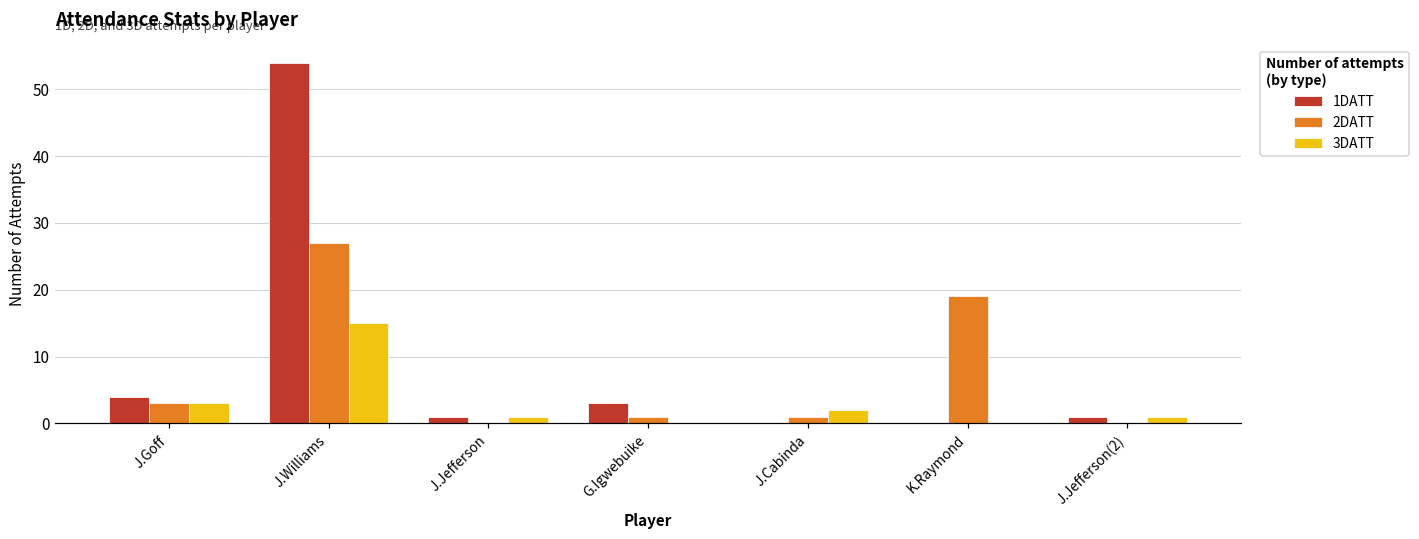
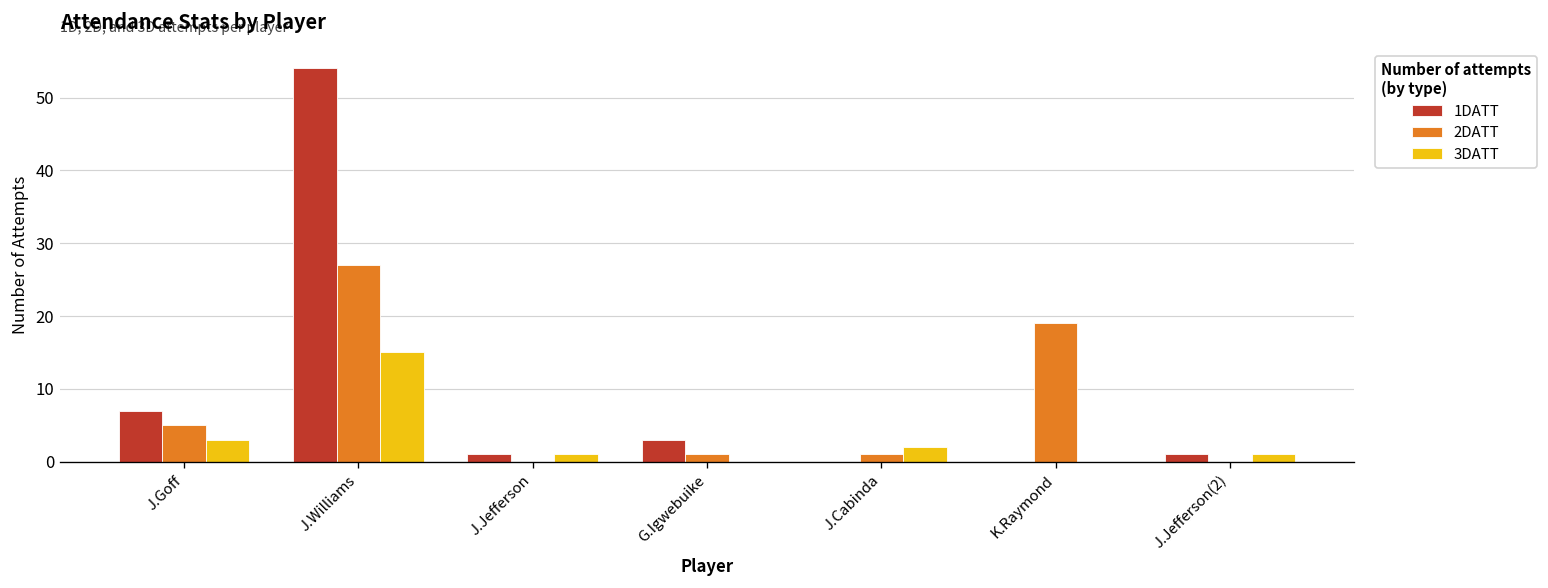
  {
    "1DATT": {
-     "J.Goff": 4,
+     "J.Goff": 7,
      "J.Williams": 54,
      "J.Jefferson": 1,
      "G.Igwebuike": 3,
      "J.Cabinda": 0,
      "K.Raymond": 0,
      "J.Jefferson(2)": 1
    },
    "2DATT": {
-     "J.Goff": 3,
+     "J.Goff": 5,
      "J.Williams": 27,
      "J.Jefferson": 0,
      "G.Igwebuike": 1,
      "J.Cabinda": 1,
      "K.Raymond": 19,
      "J.Jefferson(2)": 0
    },
    "3DATT": {
      "J.Goff": 3,
      "J.Williams": 15,
      "J.Jefferson": 1,
      "G.Igwebuike": 0,
      "J.Cabinda": 2,
      "K.Raymond": 0,
      "J.Jefferson(2)": 1
    }
  }
